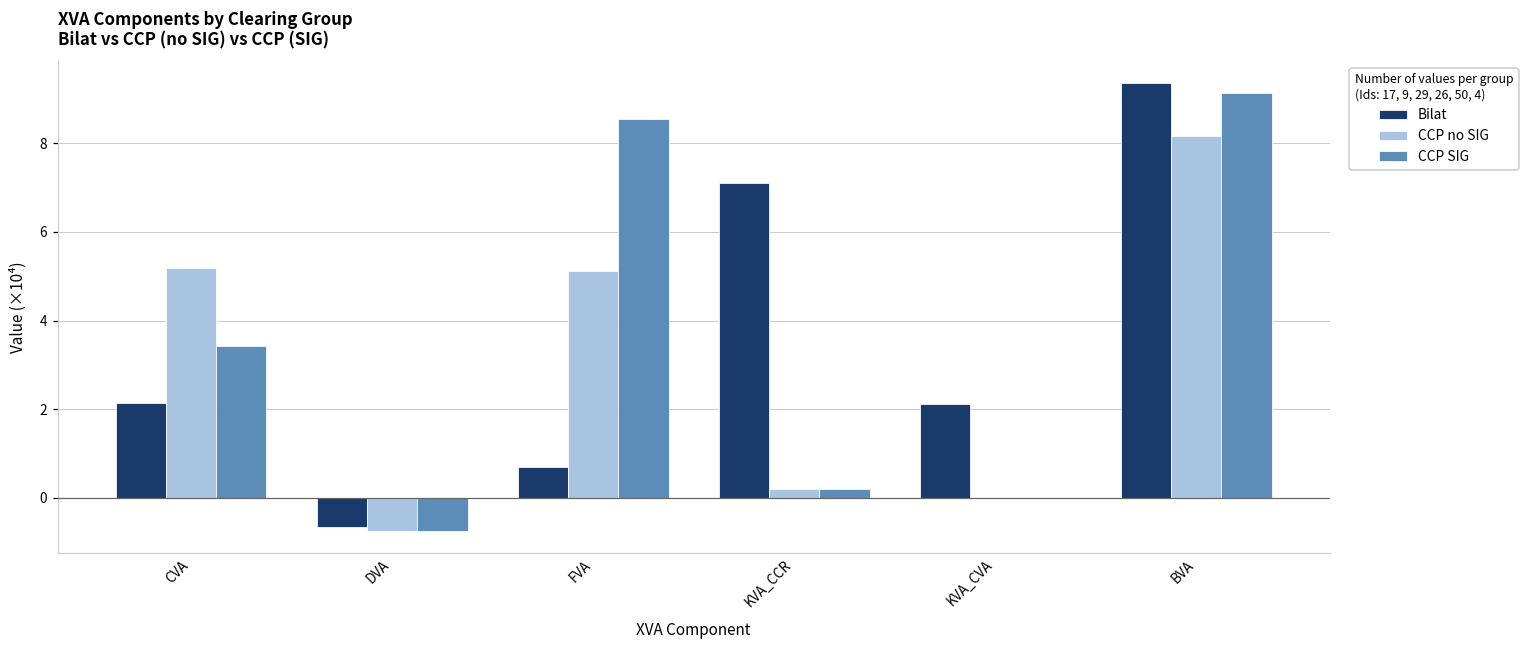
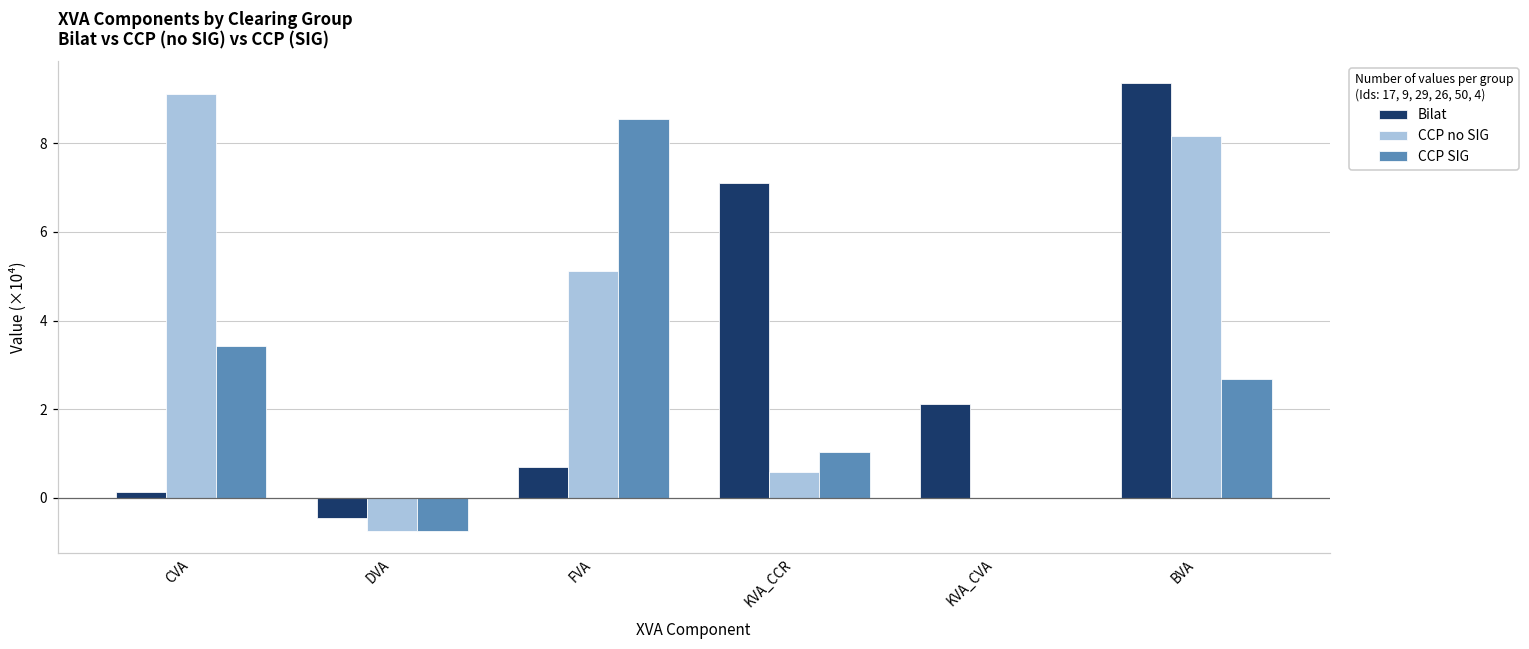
  {
    "Bilat": {
-     "CVA": 2.1,
-     "DVA": -0.7,
+     "CVA": 0.1,
+     "DVA": -0.4,
      "FVA": 0.7,
      "KVA_CCR": 7.1,
      "KVA_CVA": 2.1,
      "BVA": 9.3
    },
    "CCP no SIG": {
-     "CVA": 5.2,
+     "CVA": 9.1,
      "DVA": -0.7,
      "FVA": 5.1,
-     "KVA_CCR": 0.2,
+     "KVA_CCR": 0.6,
      "KVA_CVA": 0.0,
      "BVA": 8.2
    },
    "CCP SIG": {
      "CVA": 3.4,
      "DVA": -0.7,
      "FVA": 8.6,
-     "KVA_CCR": 0.2,
+     "KVA_CCR": 1.0,
      "KVA_CVA": 0.0,
-     "BVA": 9.1
+     "BVA": 2.7
    }
  }
